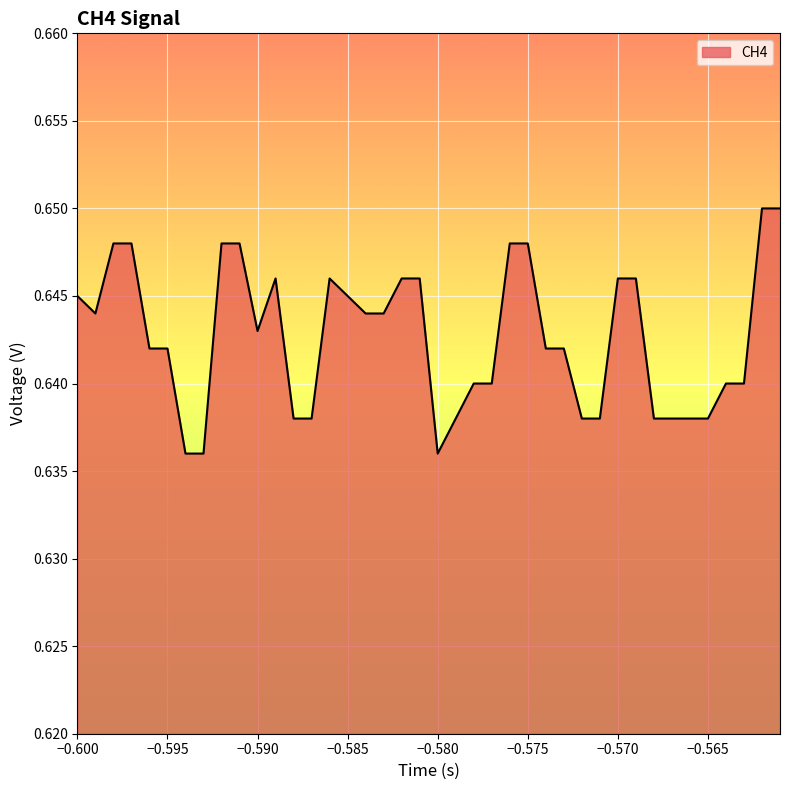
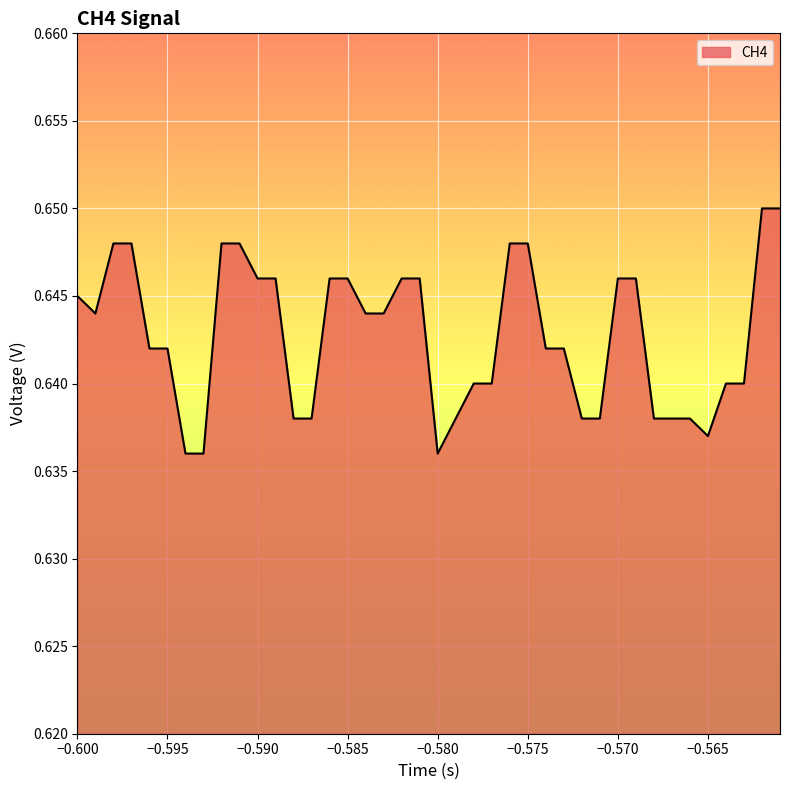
  {
    "−0.600": 0.645,
    "−0.595": 0.642,
-   "−0.590": 0.643,
-   "−0.585": 0.645,
+   "−0.590": 0.646,
+   "−0.585": 0.646,
    "−0.580": 0.636,
    "−0.575": 0.648,
    "−0.570": 0.646,
-   "−0.565": 0.638
+   "−0.565": 0.637
  }
